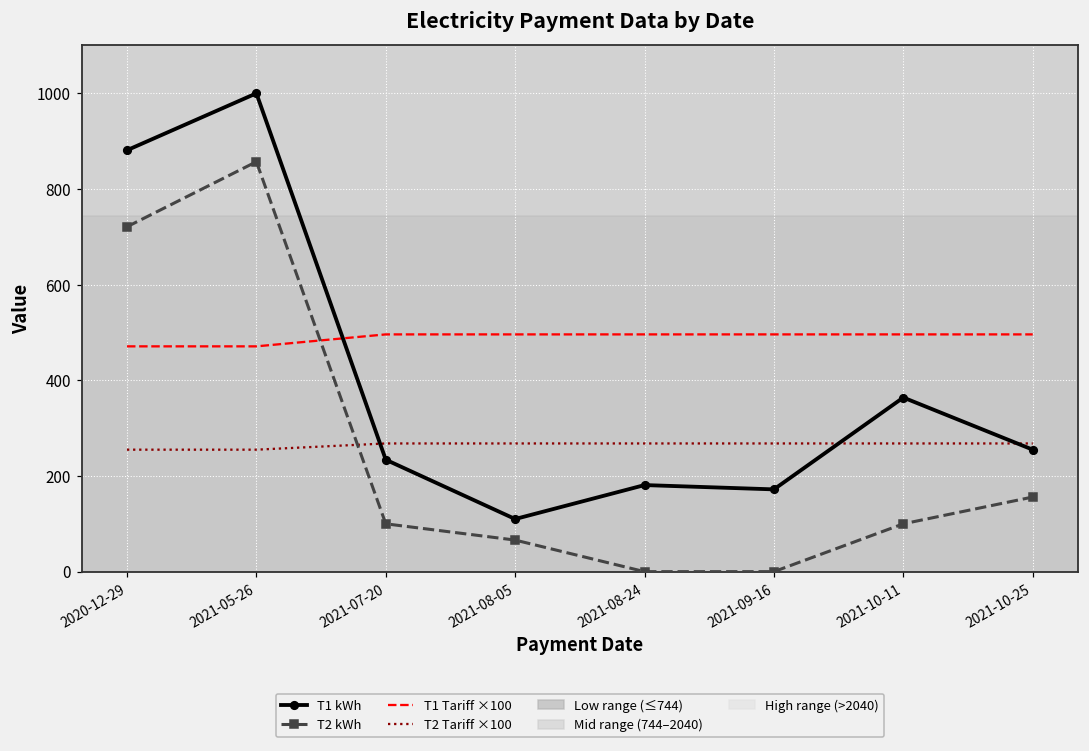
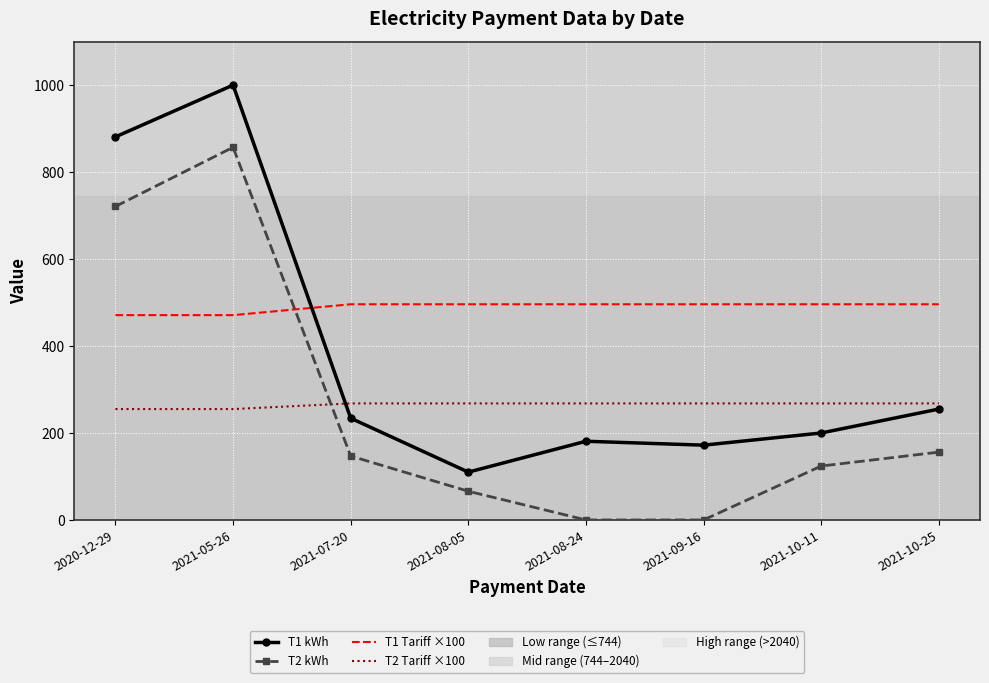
  {
    "T1 kWh": {
      "2020-12-29": 880,
      "2021-05-26": 1000,
      "2021-07-20": 230,
      "2021-08-05": 110,
      "2021-08-24": 180,
      "2021-09-16": 170,
-     "2021-10-11": 360,
+     "2021-10-11": 200,
      "2021-10-25": 260
    },
    "T2 kWh": {
      "2020-12-29": 720,
      "2021-05-26": 860,
-     "2021-07-20": 100,
+     "2021-07-20": 150,
      "2021-08-05": 70,
      "2021-08-24": 0,
      "2021-09-16": 0,
-     "2021-10-11": 100,
+     "2021-10-11": 120,
      "2021-10-25": 160
    },
    "T1 Tariff ×100": {
      "2020-12-29": 470,
      "2021-05-26": 470,
      "2021-07-20": 500,
      "2021-08-05": 500,
      "2021-08-24": 500,
      "2021-09-16": 500,
      "2021-10-11": 500,
      "2021-10-25": 500
    },
    "T2 Tariff ×100": {
      "2020-12-29": 250,
      "2021-05-26": 250,
      "2021-07-20": 270,
      "2021-08-05": 270,
      "2021-08-24": 270,
      "2021-09-16": 270,
      "2021-10-11": 270,
      "2021-10-25": 270
    }
  }
